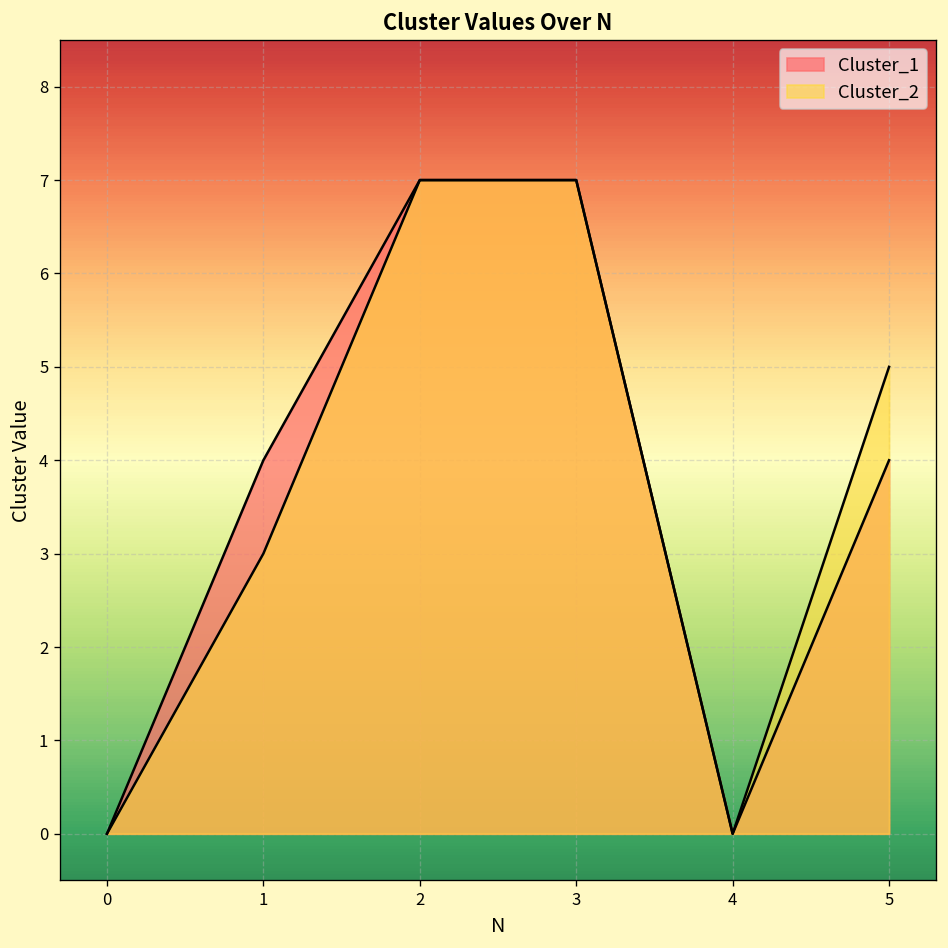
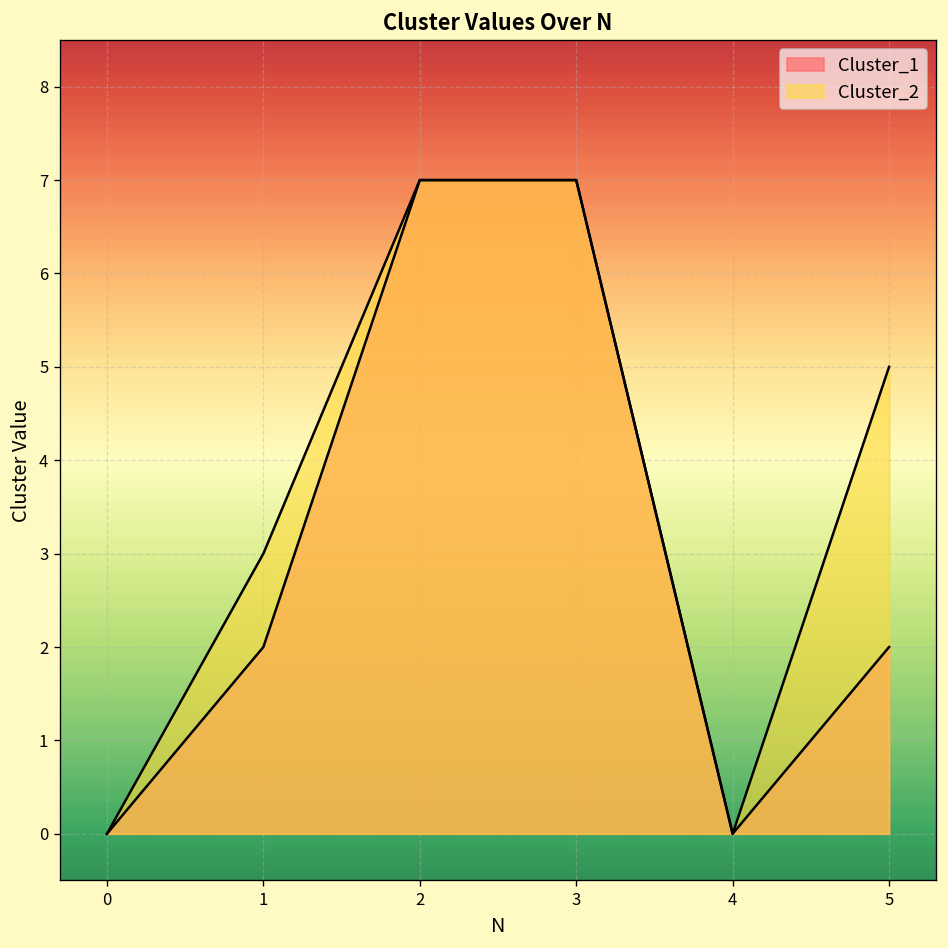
  {
    "Cluster_1": {
-     "1": 4,
-     "5": 4
+     "1": 2,
+     "5": 2
    },
    "Cluster_2": {
      "1": 3,
      "5": 5
    }
  }
